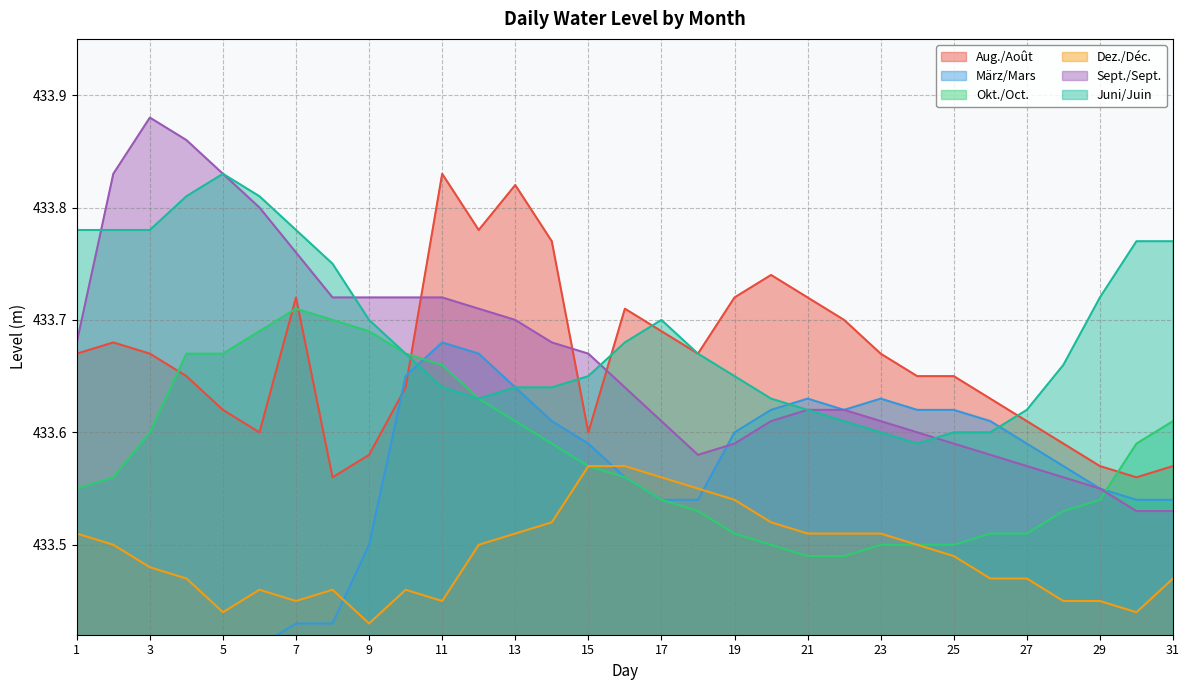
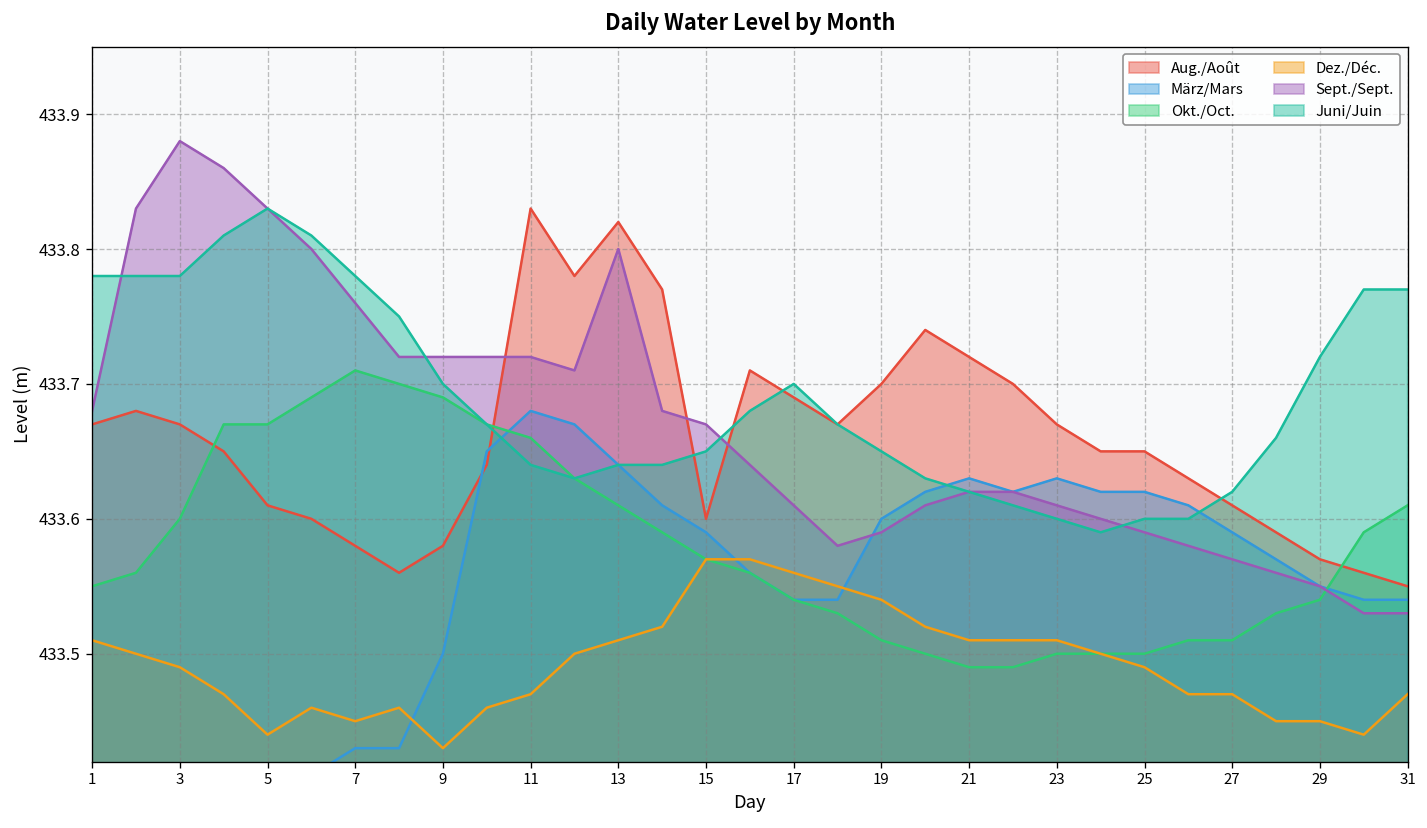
  {
    "Aug./Août": {
      "1": 433.67,
      "3": 433.67,
-     "5": 433.62,
-     "7": 433.72,
+     "5": 433.61,
+     "7": 433.58,
      "9": 433.58,
      "11": 433.83,
      "13": 433.82,
      "15": 433.60,
      "17": 433.69,
-     "19": 433.72,
+     "19": 433.70,
      "21": 433.72,
      "23": 433.67,
      "25": 433.65,
      "27": 433.61,
      "29": 433.57,
-     "31": 433.57
+     "31": 433.55
    },
    "Dez./Déc.": {
      "1": 433.51,
-     "3": 433.48,
+     "3": 433.49,
      "5": 433.44,
      "7": 433.45,
      "9": 433.43,
-     "11": 433.45,
+     "11": 433.47,
      "13": 433.51,
      "17": 433.56,
      "19": 433.54,
      "21": 433.51,
      "23": 433.51,
      "25": 433.49,
      "27": 433.47,
      "29": 433.45,
      "31": 433.47
    },
    "Sept./Sept.": {
      "1": 433.680,
      "3": 433.880,
      "7": 433.760,
      "9": 433.720,
      "11": 433.720,
-     "13": 433.7,
+     "13": 433.8,
      "15": 433.670,
      "17": 433.610,
      "19": 433.590,
      "23": 433.610,
      "25": 433.590,
      "27": 433.570,
      "31": 433.530
    }
  }
